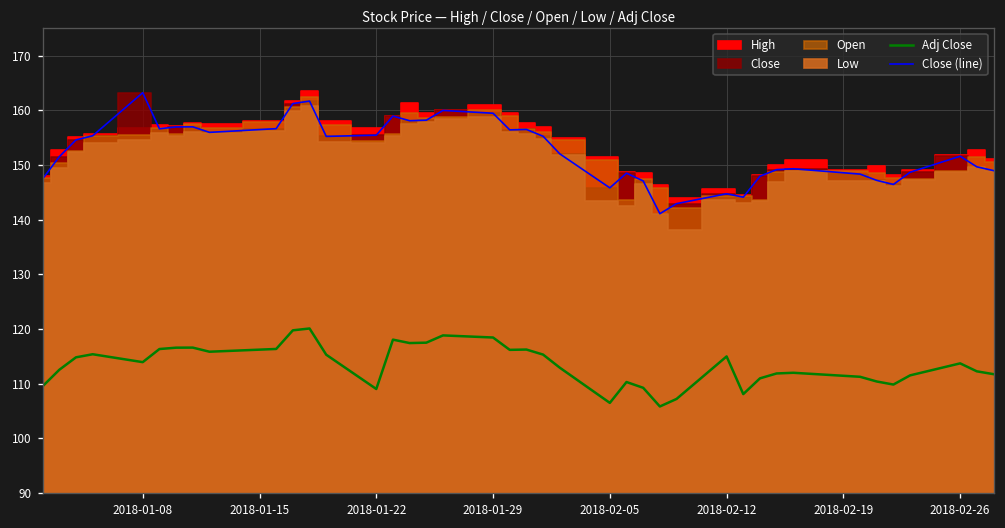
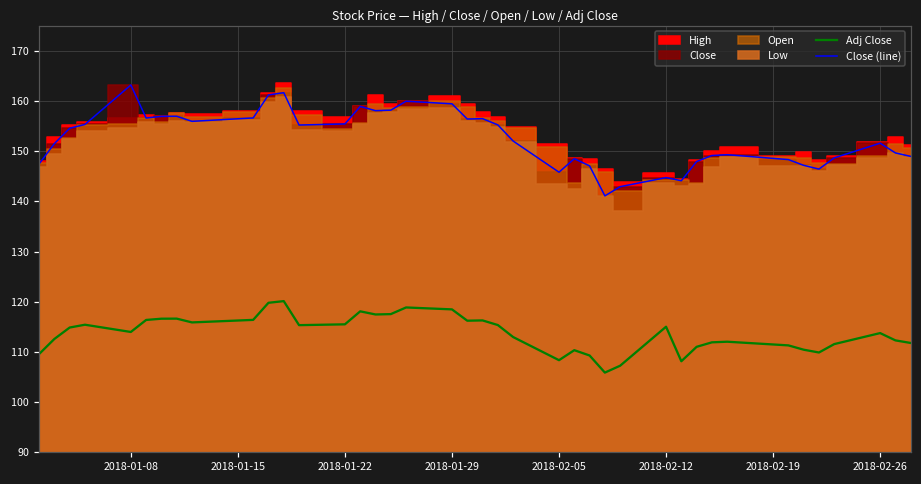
  {
    "Adj Close": {
      "2018-01-08": 114,
-     "2018-01-22": 109,
+     "2018-01-22": 115,
      "2018-01-29": 118,
-     "2018-02-05": 107,
+     "2018-02-05": 108,
      "2018-02-12": 115,
      "2018-02-26": 114
    },
    "Close (line)": {
      "2018-01-08": 163,
      "2018-01-22": 155,
      "2018-01-29": 159,
      "2018-02-05": 146,
      "2018-02-12": 145,
      "2018-02-26": 152
    }
  }
